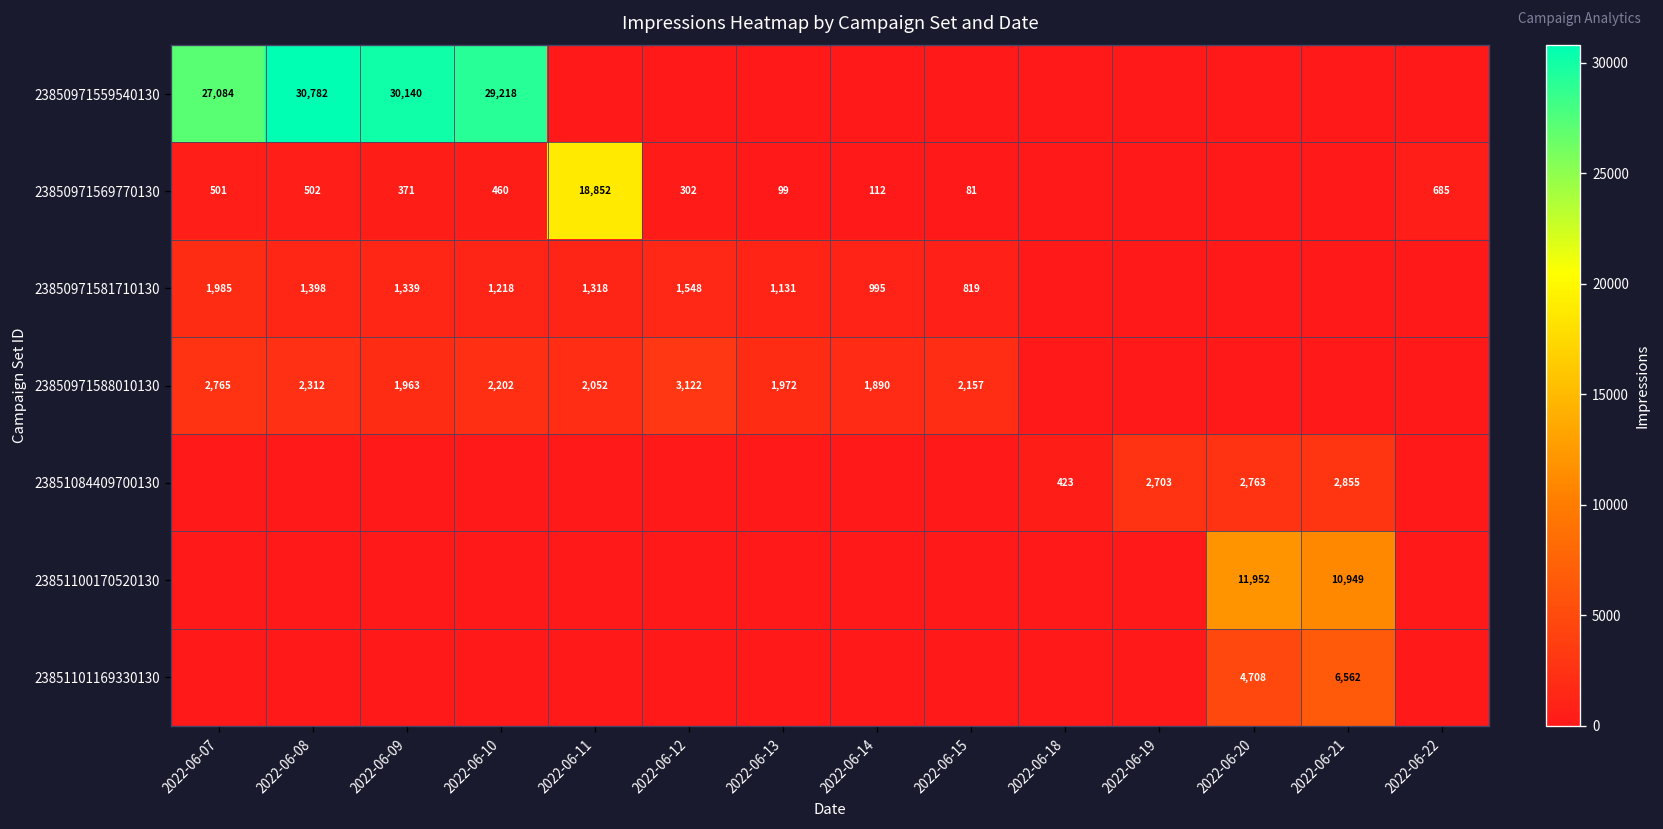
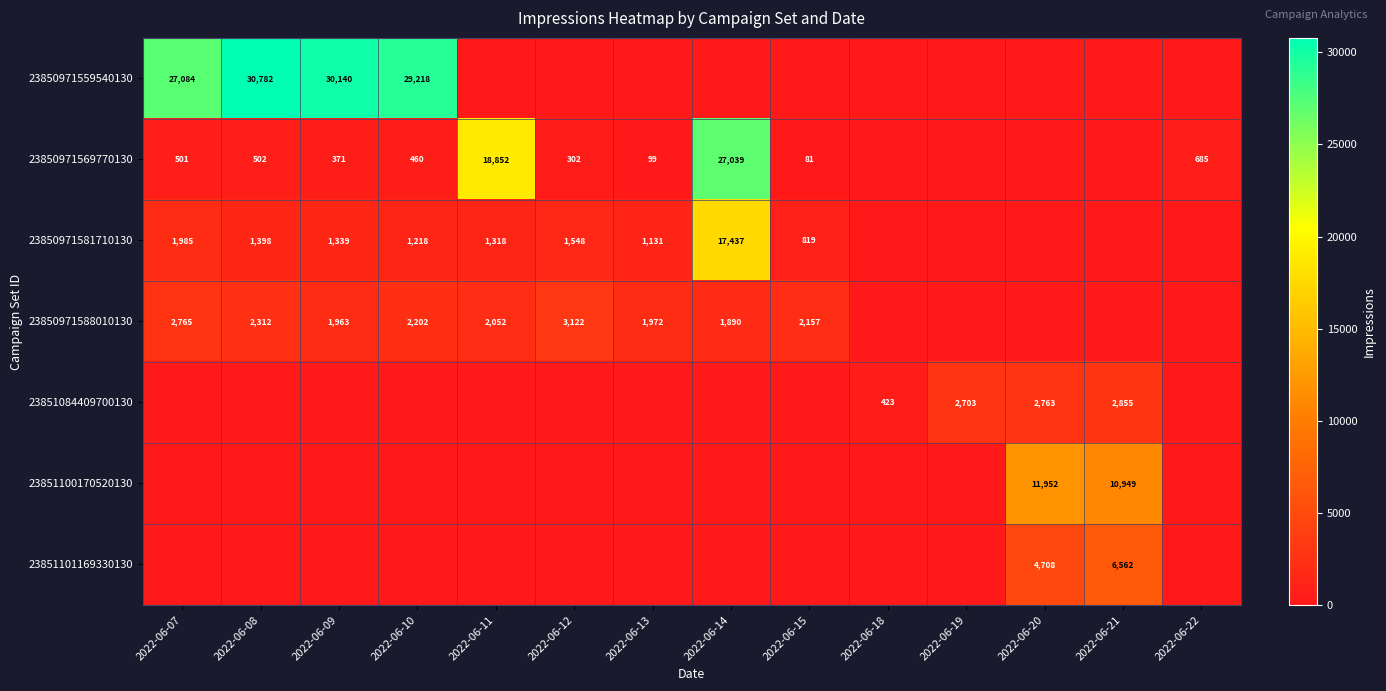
  {
    "23850971559540130": {
      "2022-06-07": "27,084",
      "2022-06-08": "30,782",
      "2022-06-09": "30,140",
      "2022-06-10": "29,218"
    },
    "23850971569770130": {
      "2022-06-07": "501",
      "2022-06-08": "502",
      "2022-06-09": "371",
      "2022-06-10": "460",
      "2022-06-11": "18,852",
      "2022-06-12": "302",
      "2022-06-13": "99",
-     "2022-06-14": "112",
+     "2022-06-14": "27,039",
      "2022-06-15": "81",
      "2022-06-22": "685"
    },
    "23850971581710130": {
      "2022-06-07": "1,985",
      "2022-06-08": "1,398",
      "2022-06-09": "1,339",
      "2022-06-10": "1,218",
      "2022-06-11": "1,318",
      "2022-06-12": "1,548",
      "2022-06-13": "1,131",
-     "2022-06-14": "995",
+     "2022-06-14": "17,437",
      "2022-06-15": "819"
    },
    "23850971588010130": {
      "2022-06-07": "2,765",
      "2022-06-08": "2,312",
      "2022-06-09": "1,963",
      "2022-06-10": "2,202",
      "2022-06-11": "2,052",
      "2022-06-12": "3,122",
      "2022-06-13": "1,972",
      "2022-06-14": "1,890",
      "2022-06-15": "2,157"
    },
    "23851084409700130": {
      "2022-06-18": "423",
      "2022-06-19": "2,703",
      "2022-06-20": "2,763",
      "2022-06-21": "2,855"
    },
    "23851100170520130": {
      "2022-06-20": "11,952",
      "2022-06-21": "10,949"
    },
    "23851101169330130": {
      "2022-06-20": "4,708",
      "2022-06-21": "6,562"
    }
  }
